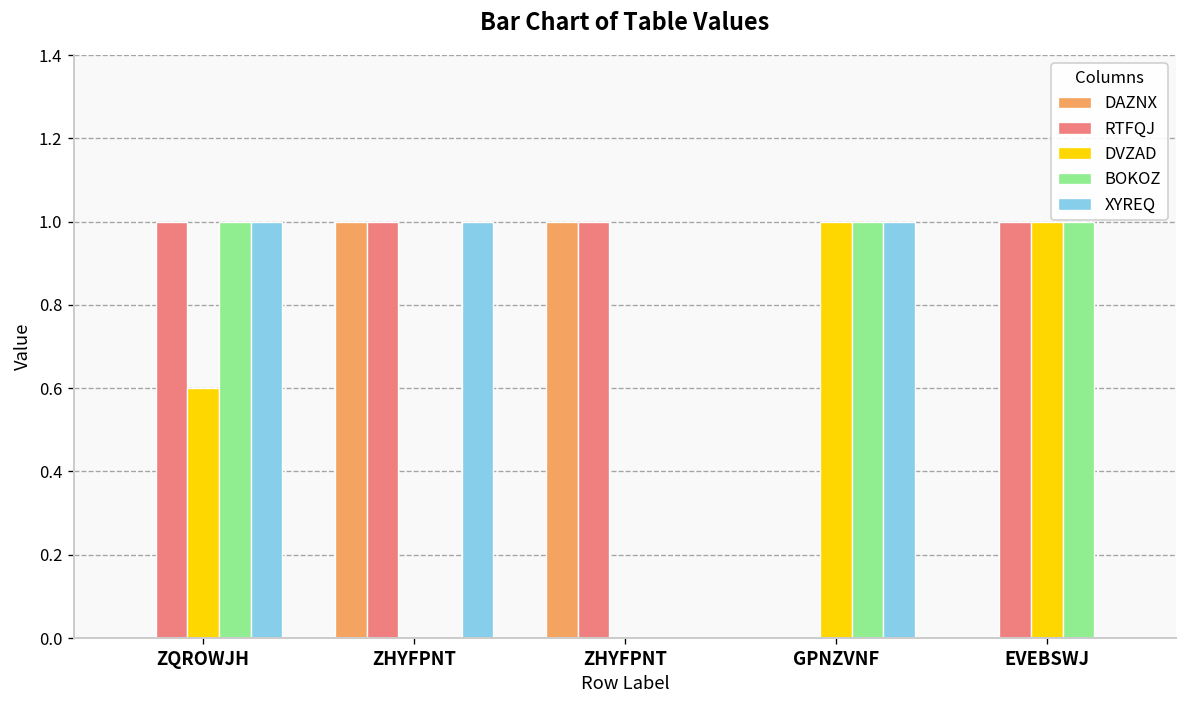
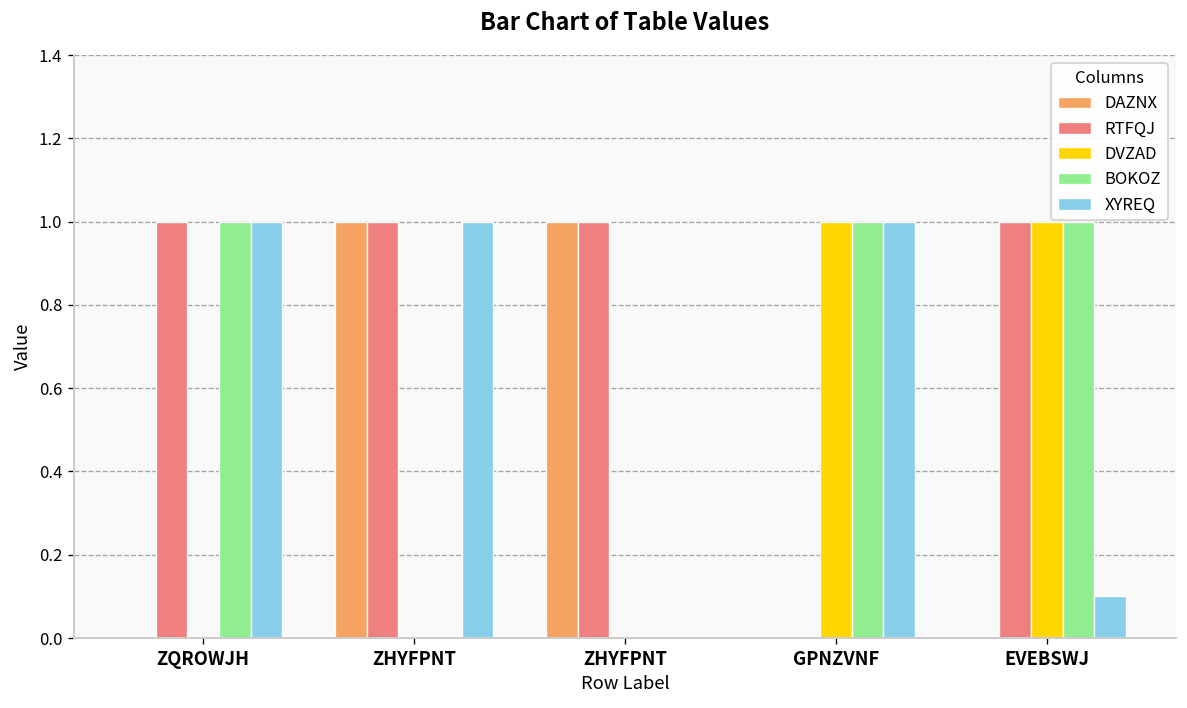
  {
    "DVZAD": {
-     "ZQROWJH": 0.6,
+     "ZQROWJH": 0.0,
      "GPNZVNF": 1.0,
      "EVEBSWJ": 1.0
    },
    "BOKOZ": {
      "ZQROWJH": 1.0,
      "GPNZVNF": 1.0,
      "EVEBSWJ": 1.0
    },
    "XYREQ": {
      "ZQROWJH": 1.0,
      "GPNZVNF": 1.0,
-     "EVEBSWJ": 0.0
+     "EVEBSWJ": 0.1
    }
  }
